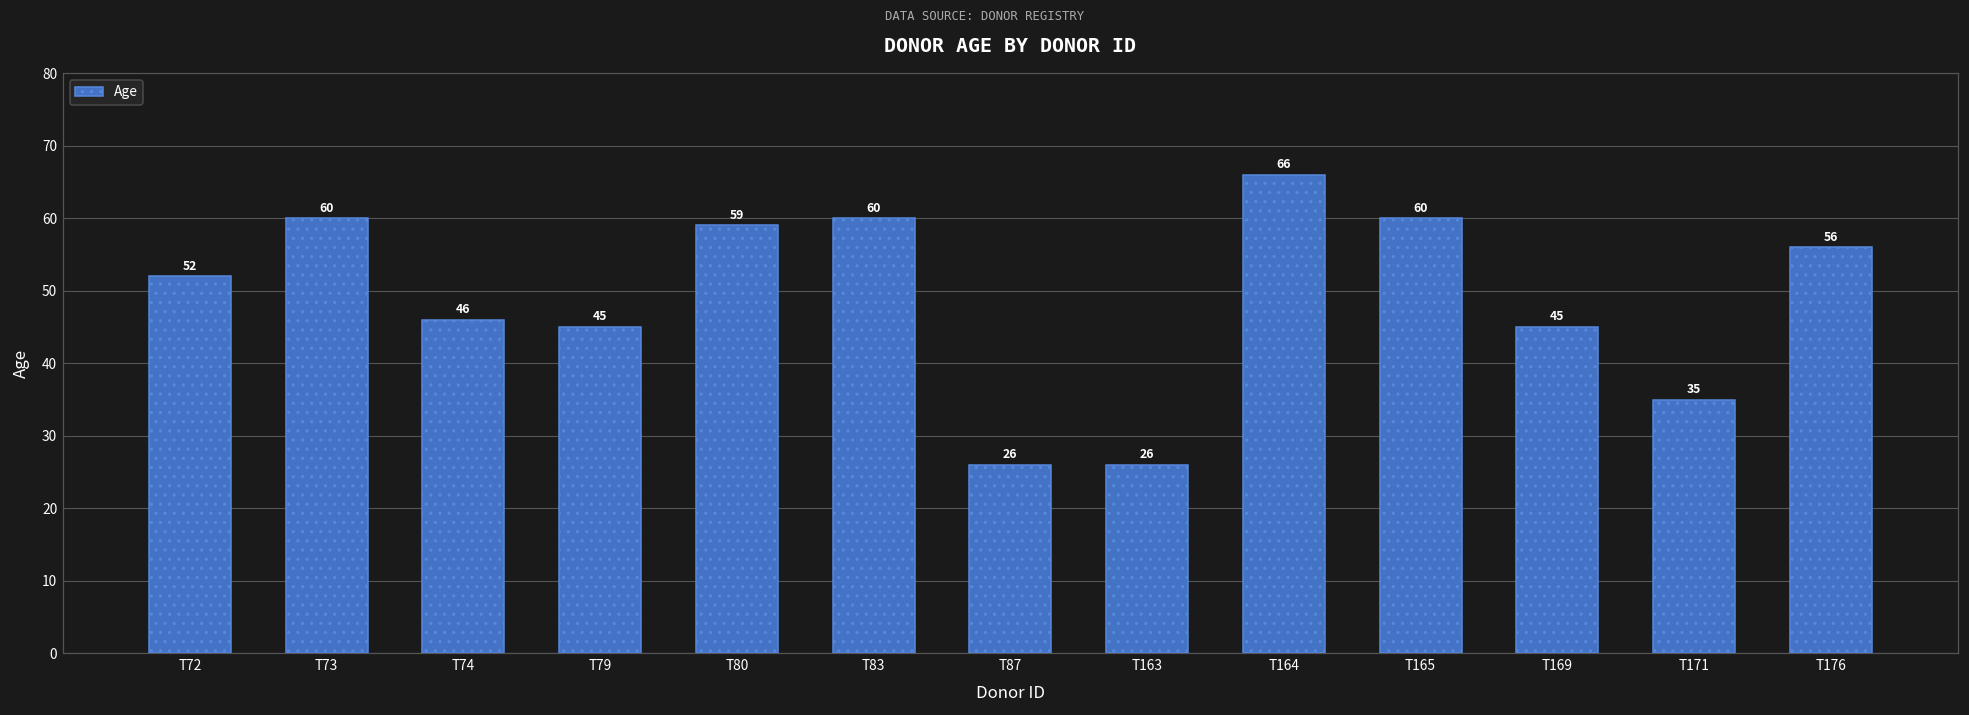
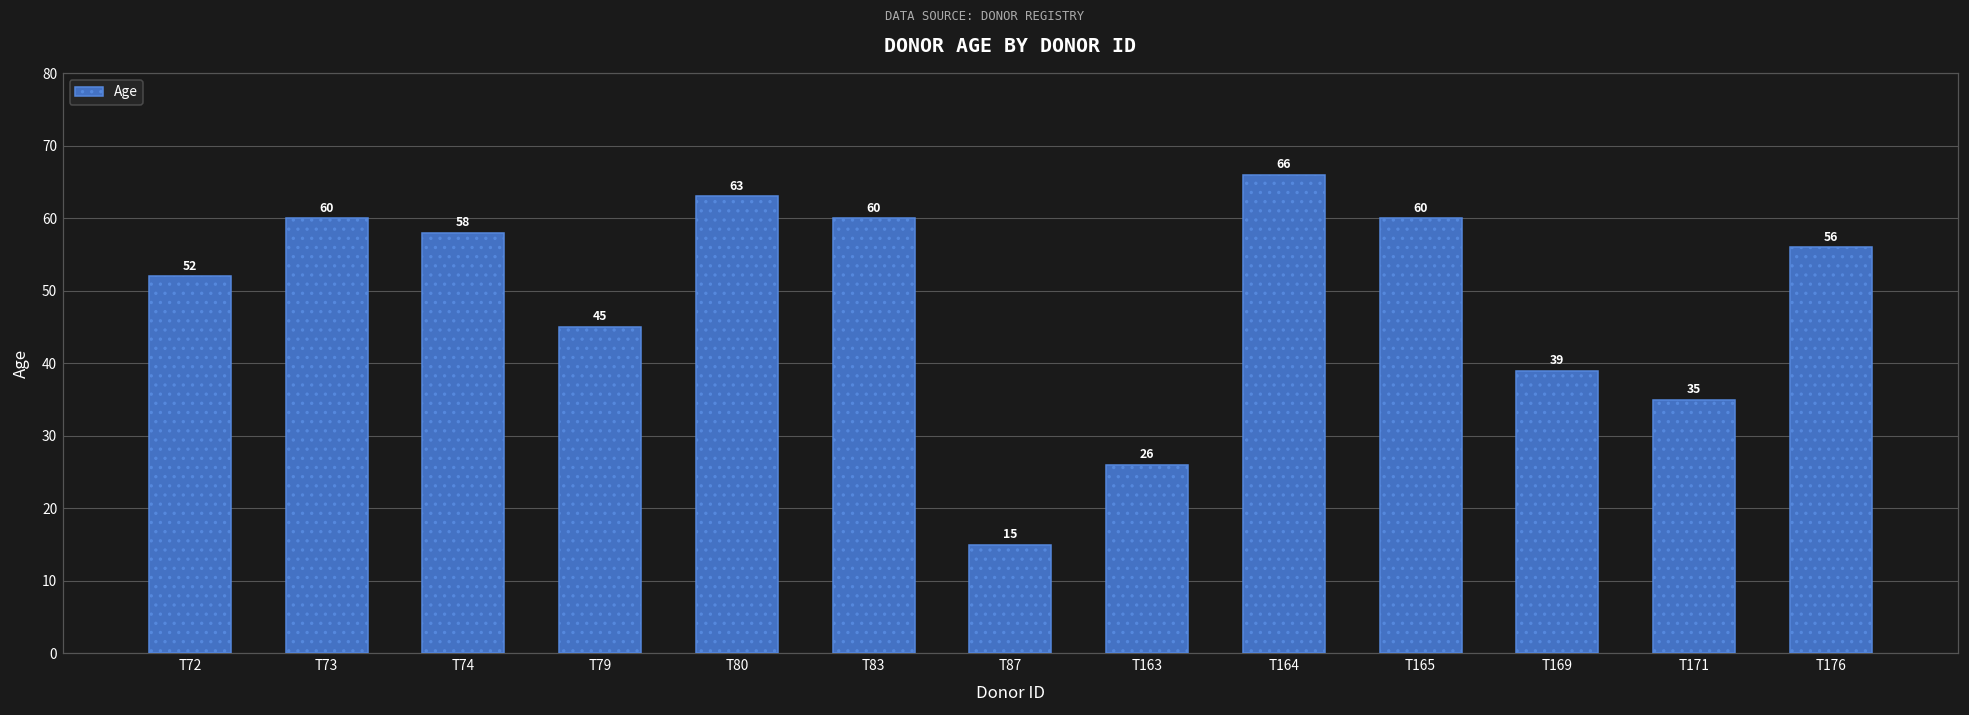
  {
    "T72": 52,
    "T73": 60,
-   "T74": 46,
+   "T74": 58,
    "T79": 45,
-   "T80": 59,
+   "T80": 63,
    "T83": 60,
-   "T87": 26,
+   "T87": 15,
    "T163": 26,
    "T164": 66,
    "T165": 60,
-   "T169": 45,
+   "T169": 39,
    "T171": 35,
    "T176": 56
  }
